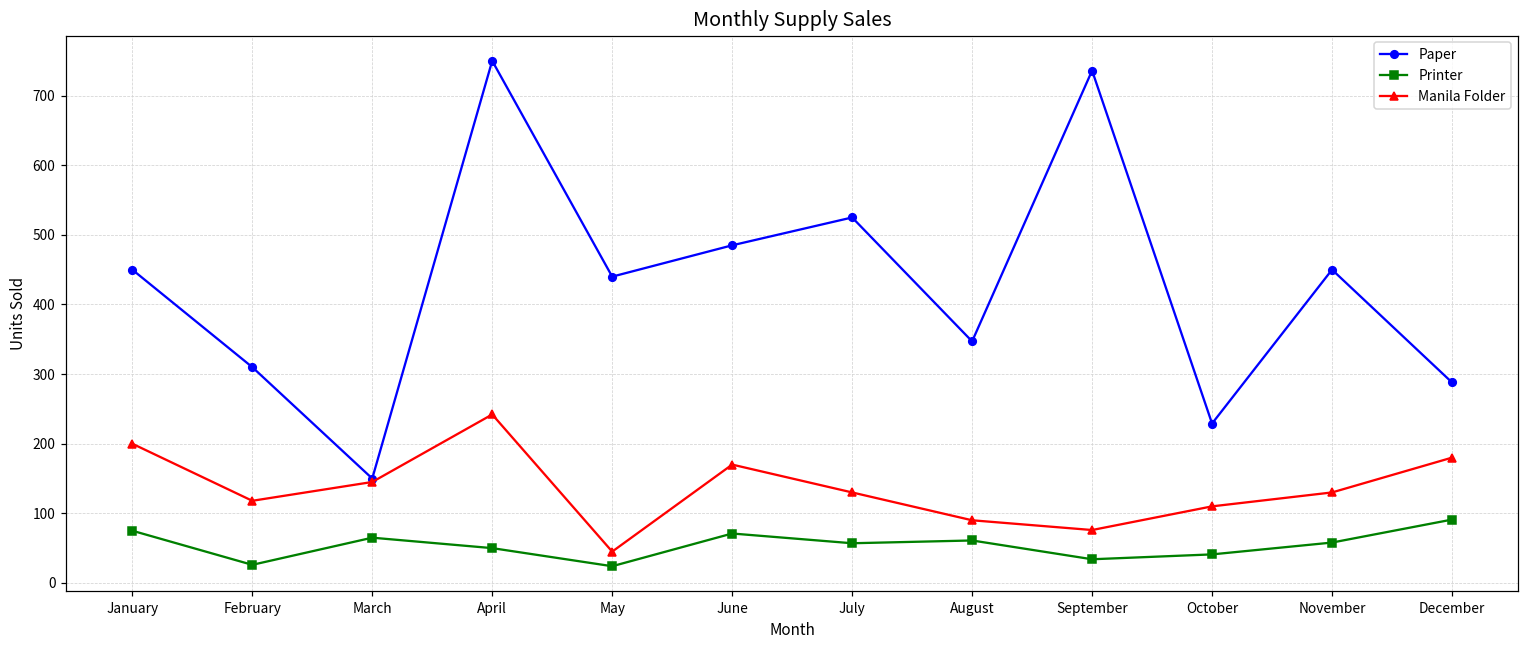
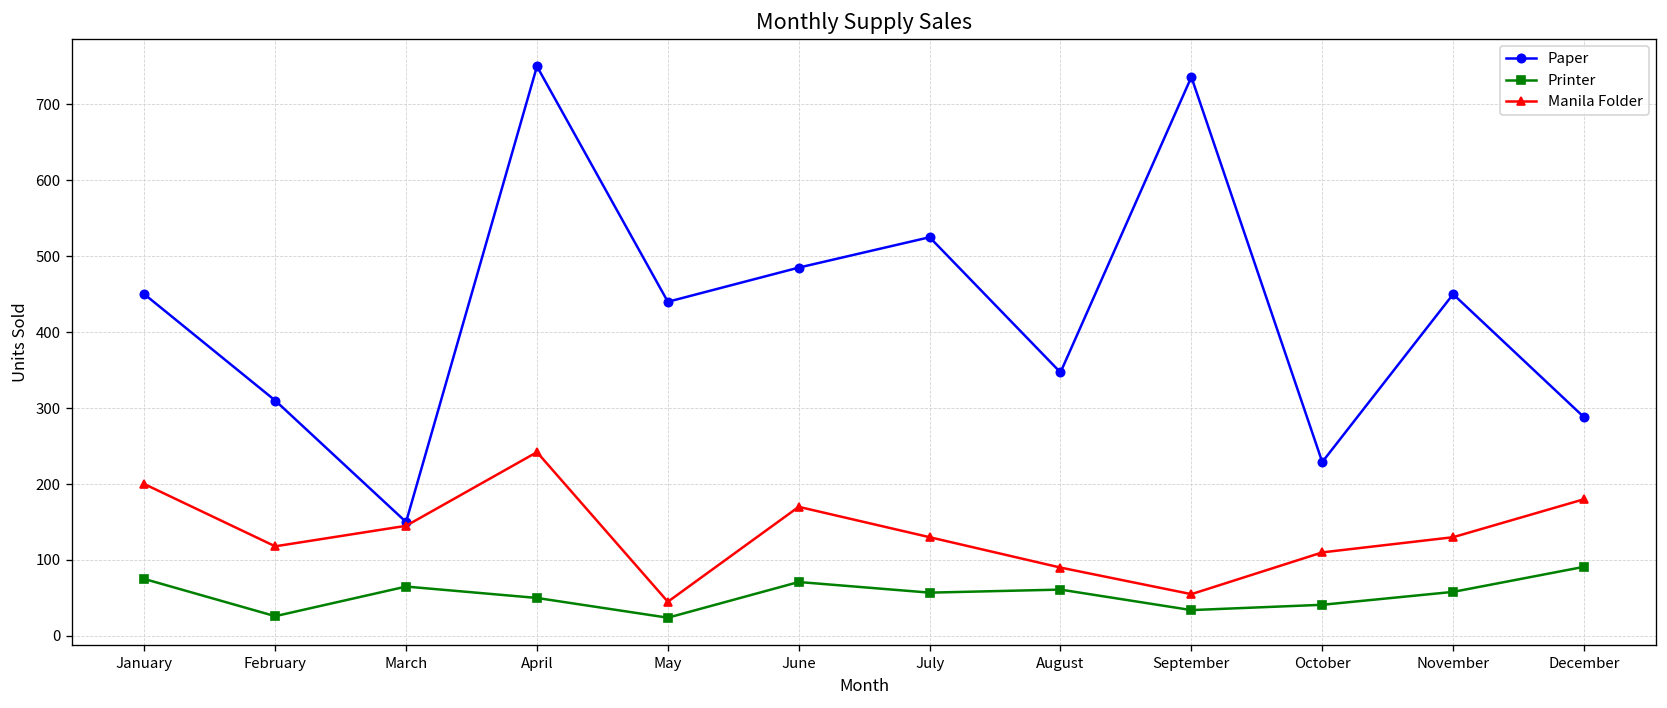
  {
    "Paper": {
      "January": 450,
      "February": 310,
      "March": 150,
      "April": 750,
      "May": 440,
      "June": 490,
      "July": 530,
      "August": 350,
      "September": 740,
      "October": 230,
      "November": 450,
      "December": 290
    },
    "Printer": {
      "January": 80,
      "February": 30,
      "March": 70,
      "April": 50,
      "May": 20,
      "June": 70,
      "July": 60,
      "August": 60,
      "September": 30,
      "October": 40,
      "November": 60,
      "December": 90
    },
    "Manila Folder": {
      "January": 200,
      "February": 120,
      "March": 150,
      "April": 240,
      "May": 50,
      "June": 170,
      "July": 130,
      "August": 90,
-     "September": 80,
+     "September": 60,
      "October": 110,
      "November": 130,
      "December": 180
    }
  }
